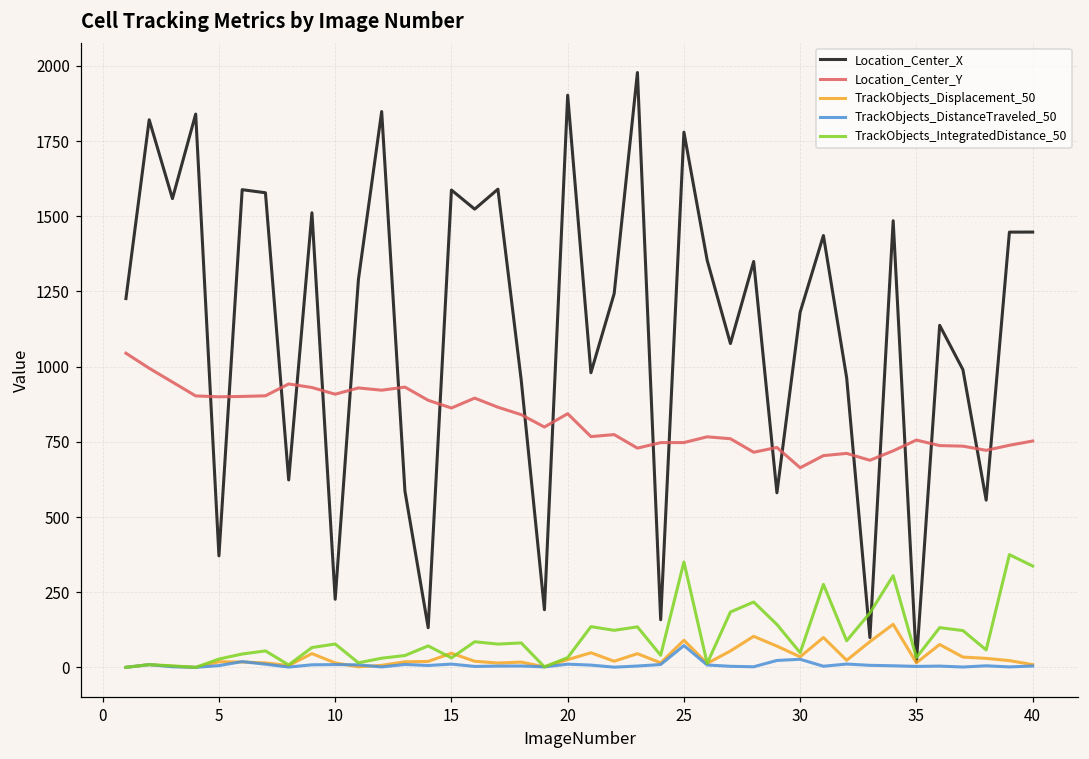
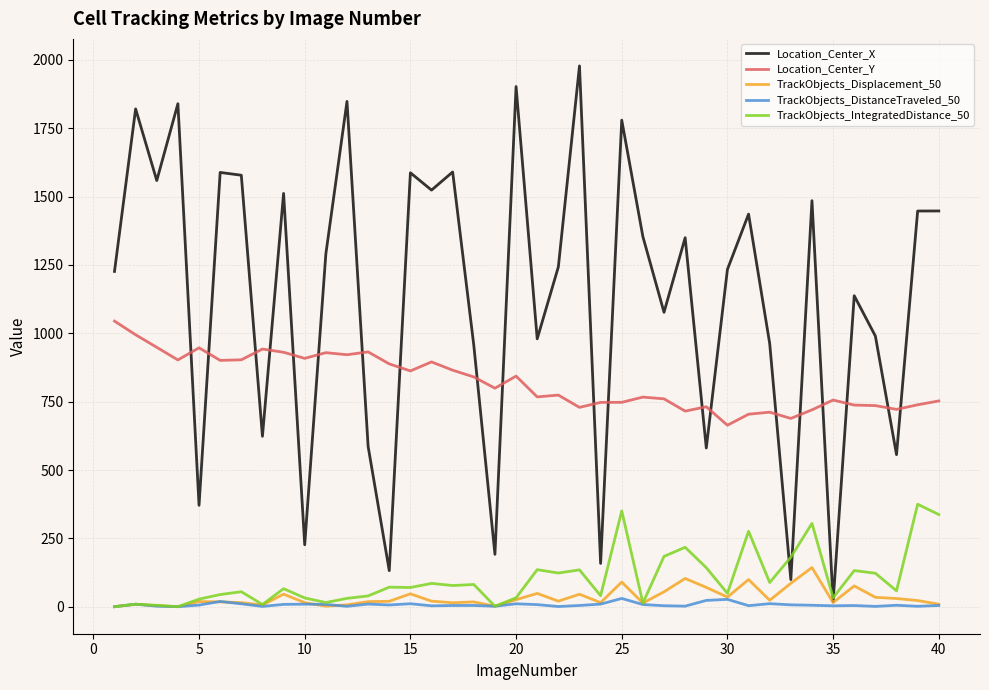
  {
    "Location_Center_X": {
      "5": 370,
      "10": 230,
      "15": 1590,
      "20": 1900,
      "25": 1780,
-     "30": 1180,
+     "30": 1230,
      "40": 1450
    },
    "Location_Center_Y": {
-     "5": 900,
+     "5": 950,
      "10": 910,
      "15": 860,
      "20": 840,
      "25": 750,
      "30": 660,
      "35": 760,
      "40": 750
    },
    "TrackObjects_Displacement_50": {
      "15": 50,
      "25": 90
    },
    "TrackObjects_DistanceTraveled_50": {
      "5": 10,
      "15": 10,
      "20": 10,
-     "25": 70,
+     "25": 30,
      "35": 0
    },
    "TrackObjects_IntegratedDistance_50": {
-     "10": 80,
-     "15": 30,
+     "10": 30,
+     "15": 70,
      "25": 350,
      "30": 50,
      "35": 30,
      "40": 340
    }
  }
